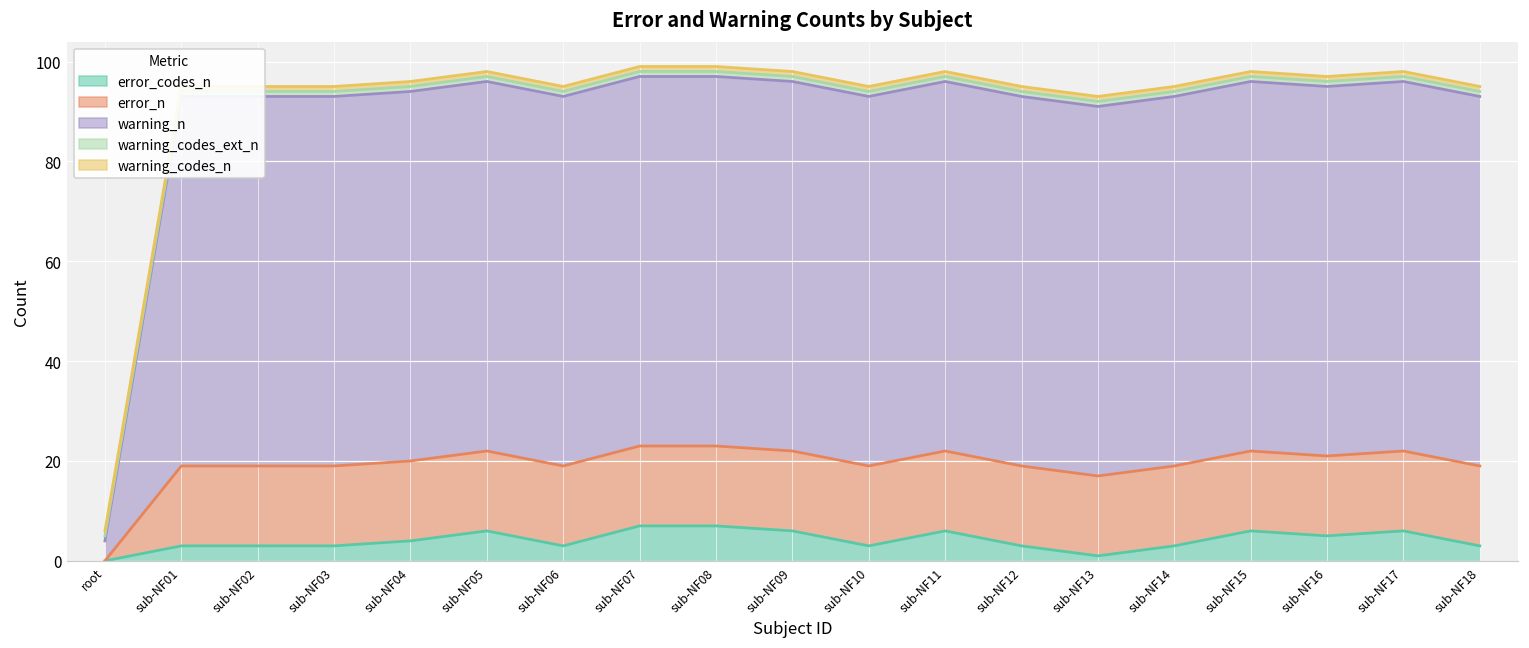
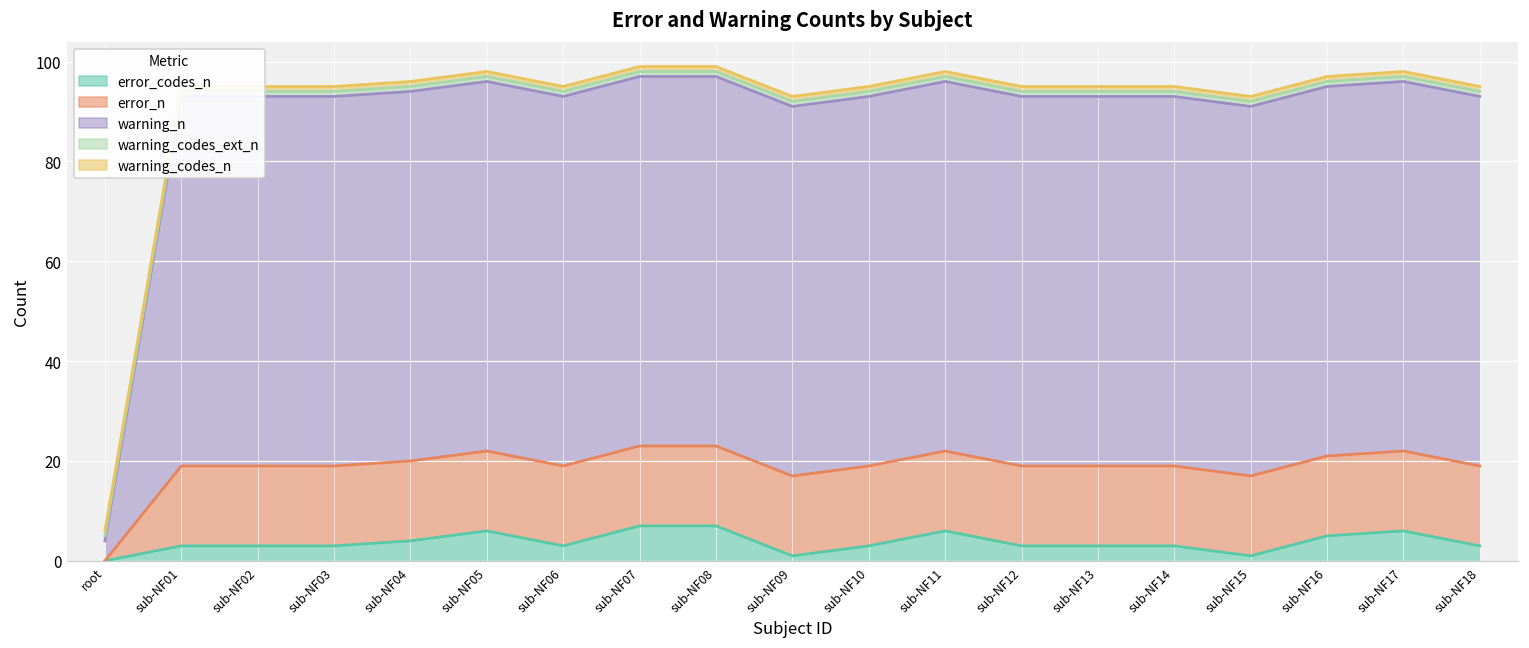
  {
    "error_codes_n": {
      "sub-NF01": 3,
      "sub-NF02": 3,
      "sub-NF03": 3,
      "sub-NF04": 4,
      "sub-NF05": 6,
      "sub-NF06": 3,
      "sub-NF07": 7,
      "sub-NF08": 7,
-     "sub-NF09": 6,
+     "sub-NF09": 1,
      "sub-NF10": 3,
      "sub-NF11": 6,
      "sub-NF12": 3,
-     "sub-NF13": 1,
+     "sub-NF13": 3,
      "sub-NF14": 3,
-     "sub-NF15": 6,
+     "sub-NF15": 1,
      "sub-NF16": 5,
      "sub-NF17": 6,
      "sub-NF18": 3
    },
    "warning_n": {
      "root": 4,
      "sub-NF03": 74,
      "sub-NF04": 74,
      "sub-NF05": 74,
      "sub-NF06": 74,
      "sub-NF07": 74,
      "sub-NF08": 74,
      "sub-NF09": 74,
      "sub-NF10": 74,
      "sub-NF11": 74,
      "sub-NF12": 74,
      "sub-NF13": 74,
      "sub-NF14": 74,
      "sub-NF15": 74,
      "sub-NF16": 74,
      "sub-NF17": 74,
      "sub-NF18": 74
    },
    "warning_codes_ext_n": {
      "root": 1,
      "sub-NF03": 1,
      "sub-NF04": 1,
      "sub-NF05": 1,
      "sub-NF06": 1,
      "sub-NF07": 1,
      "sub-NF08": 1,
      "sub-NF09": 1,
      "sub-NF10": 1,
      "sub-NF11": 1,
      "sub-NF12": 1,
      "sub-NF13": 1,
      "sub-NF14": 1,
      "sub-NF15": 1,
      "sub-NF16": 1,
      "sub-NF17": 1,
      "sub-NF18": 1
    }
  }
